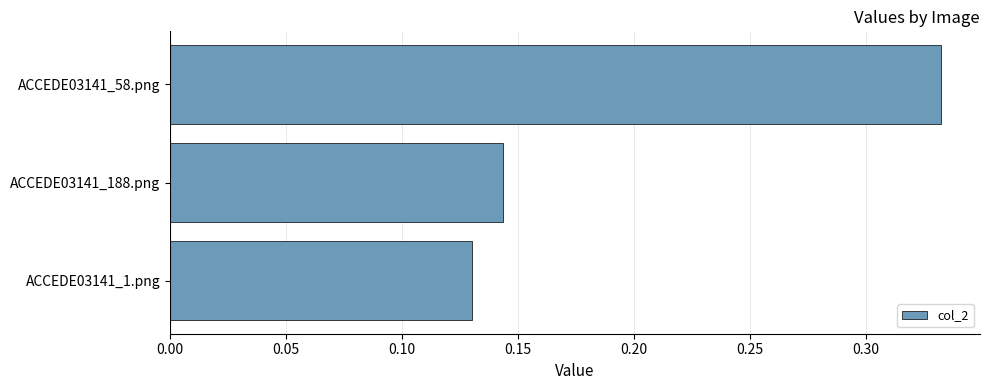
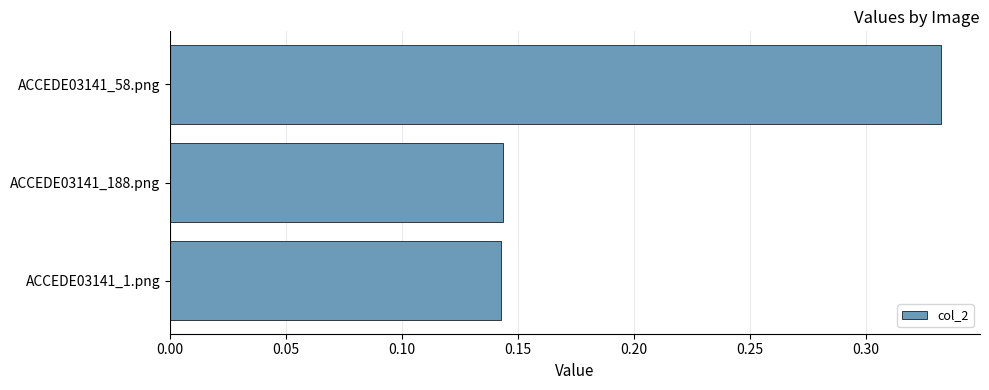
  {
    "ACCEDE03141_58.png": 0.332,
    "ACCEDE03141_188.png": 0.143,
-   "ACCEDE03141_1.png": 0.130
+   "ACCEDE03141_1.png": 0.143
  }
